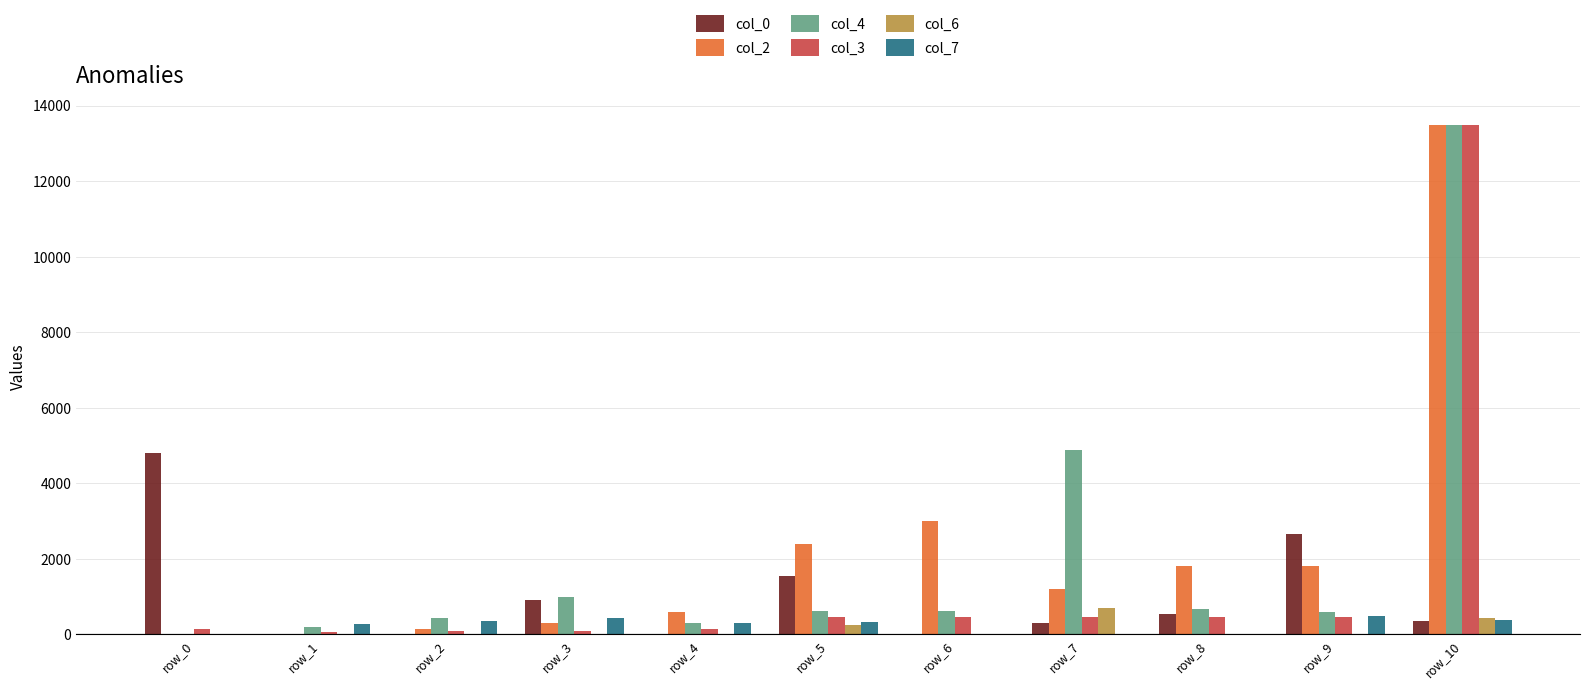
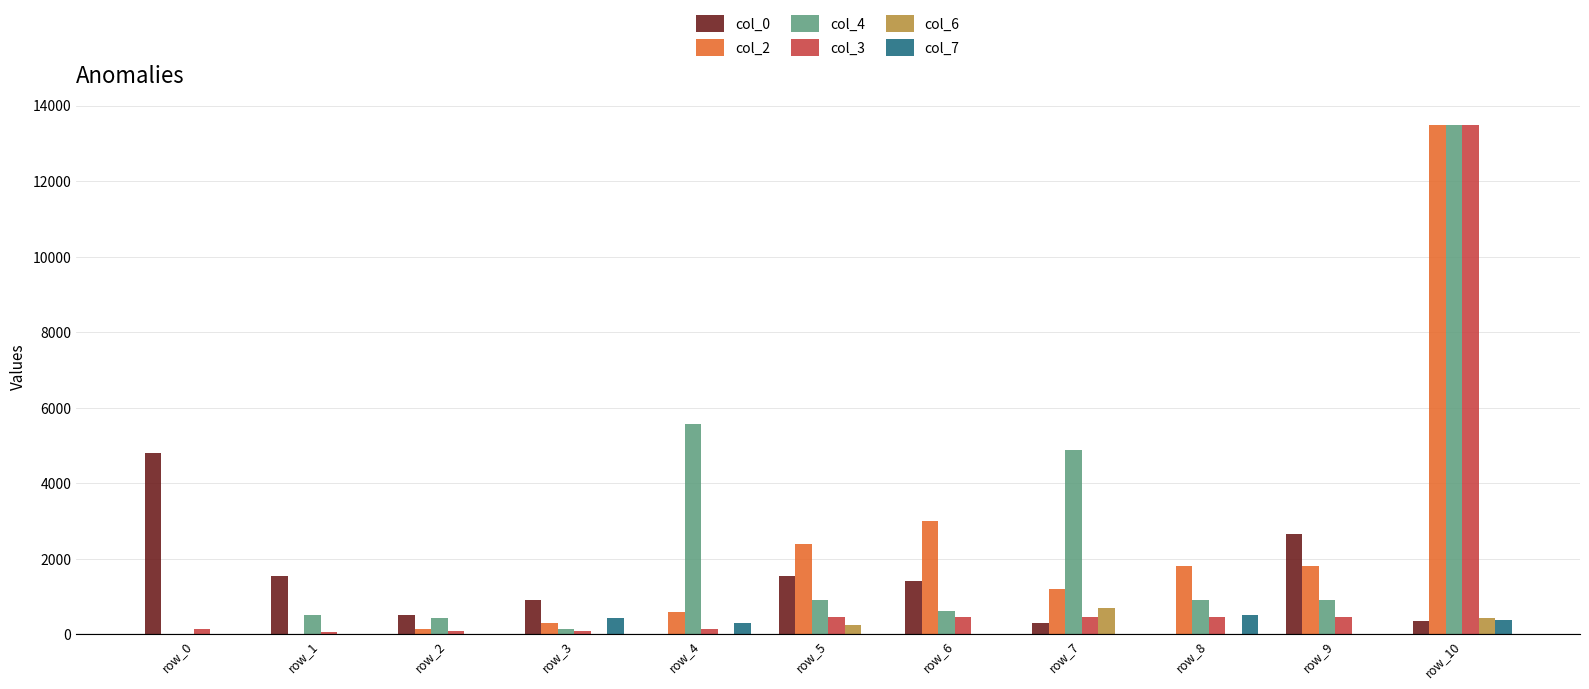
  {
    "col_0": {
      "row_0": 4800,
-     "row_1": 0,
-     "row_2": 0,
+     "row_1": 1600,
+     "row_2": 500,
      "row_3": 900,
      "row_5": 1500,
-     "row_6": 0,
+     "row_6": 1400,
      "row_7": 300,
-     "row_8": 500,
+     "row_8": 0,
      "row_9": 2700,
      "row_10": 400
    },
    "col_4": {
-     "row_1": 200,
+     "row_1": 500,
      "row_2": 400,
-     "row_3": 1000,
-     "row_4": 300,
-     "row_5": 600,
+     "row_3": 200,
+     "row_4": 5600,
+     "row_5": 900,
      "row_6": 600,
      "row_7": 4900,
-     "row_8": 700,
-     "row_9": 600,
+     "row_8": 900,
+     "row_9": 900,
      "row_10": 13500
    },
    "col_6": {
      "row_0": 0,
      "row_1": 0,
      "row_2": 0,
      "row_3": 0,
      "row_4": 0,
      "row_5": 200,
      "row_6": 0,
      "row_7": 700,
      "row_10": 400
    },
    "col_7": {
      "row_0": 0,
-     "row_1": 300,
-     "row_2": 300,
+     "row_1": 0,
+     "row_2": 0,
      "row_3": 400,
      "row_4": 300,
-     "row_5": 300,
-     "row_8": 0,
-     "row_9": 500,
+     "row_5": 0,
+     "row_8": 500,
+     "row_9": 0,
      "row_10": 400
    }
  }
